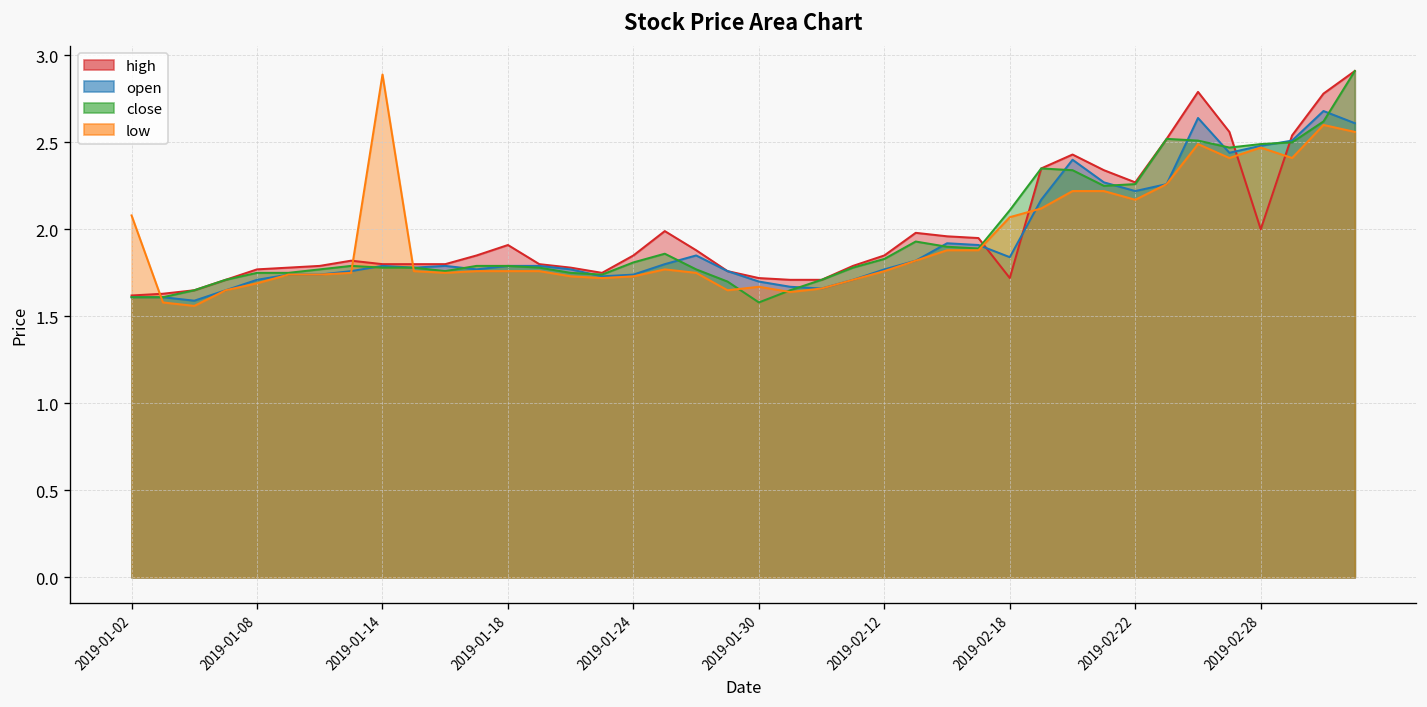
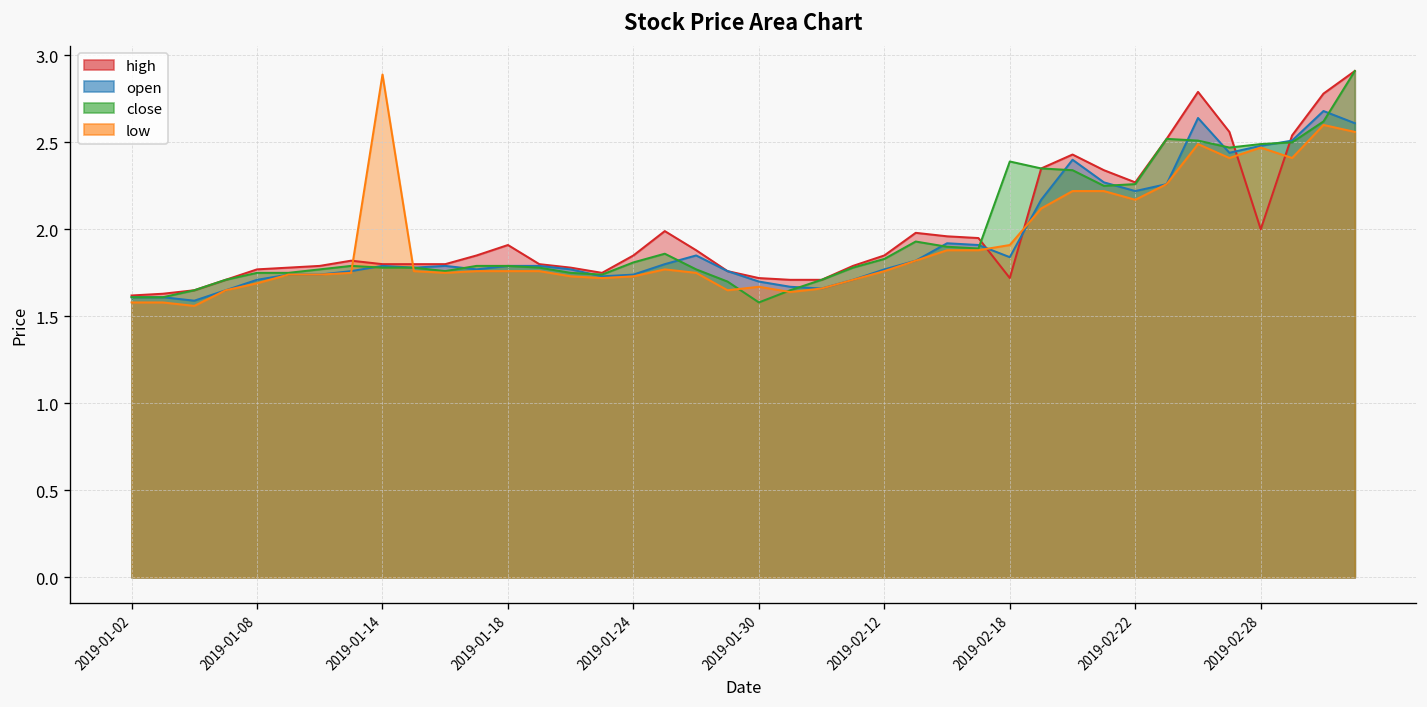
  {
    "high": {
      "2019-01-08": 1.77,
      "2019-01-18": 1.91,
      "2019-01-24": 1.85,
      "2019-01-30": 1.72,
      "2019-02-12": 1.85,
      "2019-02-18": 1.72,
      "2019-02-28": 2.00
    },
    "open": {
      "2019-01-08": 1.71,
      "2019-01-30": 1.70,
      "2019-02-18": 1.84,
      "2019-02-22": 2.22
    },
    "close": {
      "2019-01-08": 1.75,
      "2019-01-24": 1.81,
      "2019-01-30": 1.58,
      "2019-02-12": 1.83,
-     "2019-02-18": 2.11
+     "2019-02-18": 2.39
    },
    "low": {
-     "2019-01-02": 2.08,
+     "2019-01-02": 1.58,
      "2019-01-08": 1.69,
      "2019-01-14": 2.89,
      "2019-01-18": 1.76,
      "2019-01-30": 1.67,
-     "2019-02-18": 2.07,
+     "2019-02-18": 1.91,
      "2019-02-22": 2.17
    }
  }
